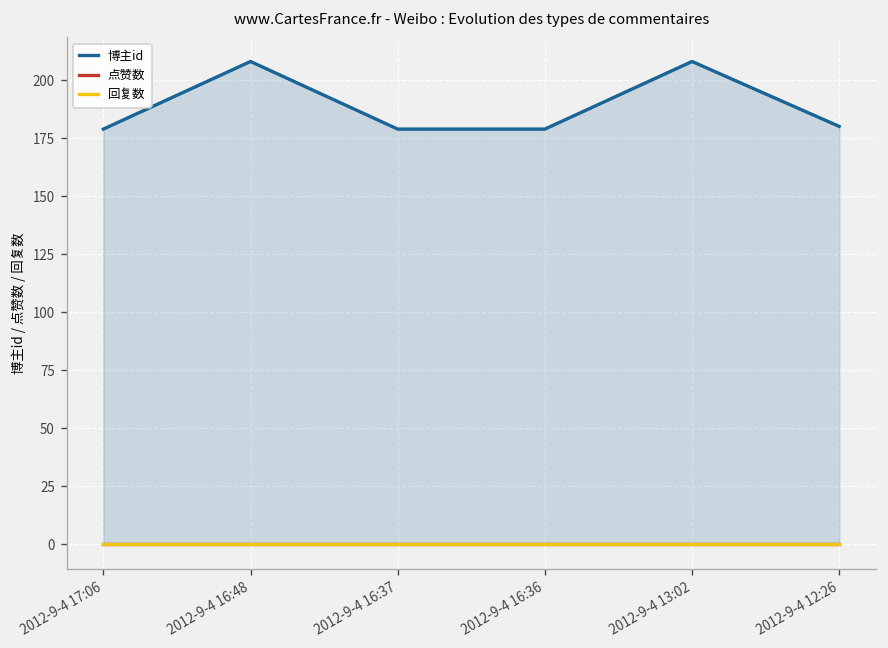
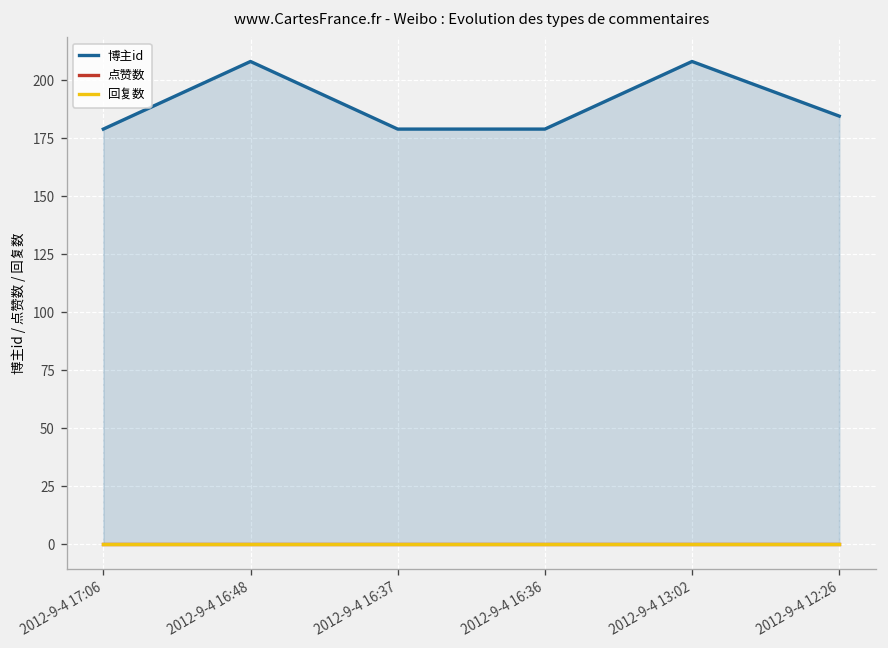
  {
    "博主id": {
      "2012-9-4 17:06": 179,
      "2012-9-4 16:48": 208,
      "2012-9-4 16:37": 179,
      "2012-9-4 16:36": 179,
      "2012-9-4 13:02": 208,
-     "2012-9-4 12:26": 180
+     "2012-9-4 12:26": 184
    },
    "回复数": {
      "2012-9-4 17:06": 0,
      "2012-9-4 16:48": 0,
      "2012-9-4 16:37": 0,
      "2012-9-4 16:36": 0,
      "2012-9-4 13:02": 0,
      "2012-9-4 12:26": 0
    }
  }
